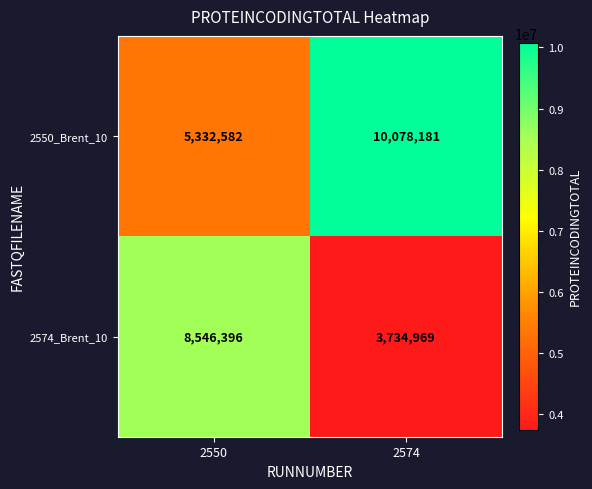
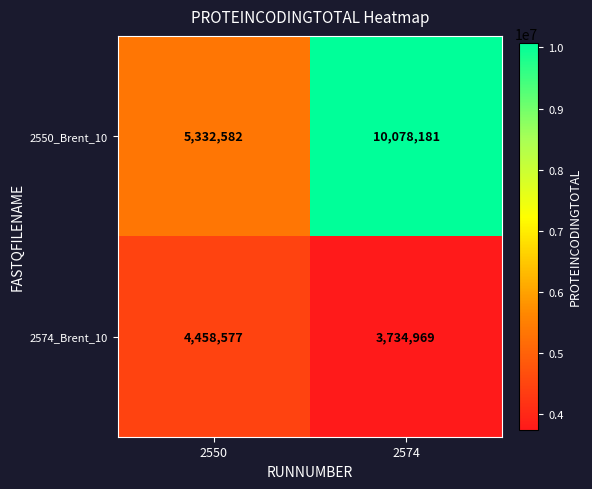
  {
    "2550_Brent_10": {
      "2550": "5,332,582",
      "2574": "10,078,181"
    },
    "2574_Brent_10": {
-     "2550": "8,546,396",
+     "2550": "4,458,577",
      "2574": "3,734,969"
    }
  }
